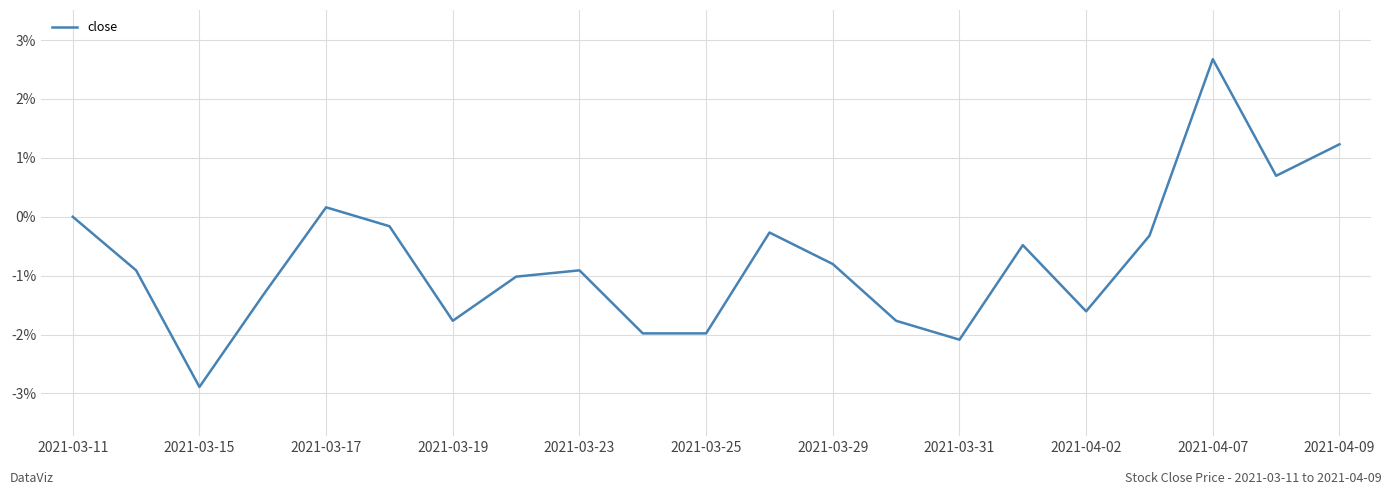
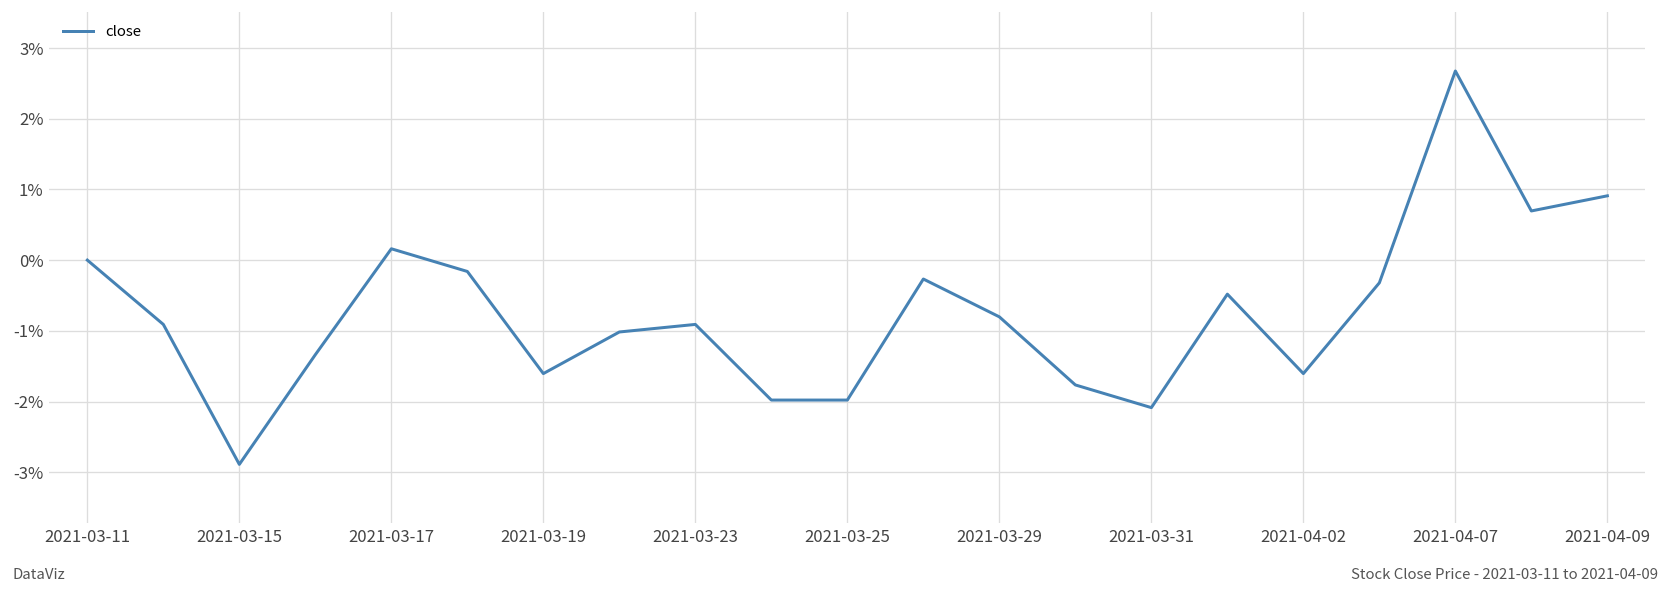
  {
    "2021-03-11": "0.0%",
    "2021-03-15": "-2.9%",
    "2021-03-17": "0.2%",
-   "2021-03-19": "-1.8%",
+   "2021-03-19": "-1.6%",
    "2021-03-23": "-0.9%",
    "2021-03-25": "-2.0%",
    "2021-03-29": "-0.8%",
    "2021-03-31": "-2.1%",
    "2021-04-02": "-1.6%",
    "2021-04-07": "2.7%",
-   "2021-04-09": "1.2%"
+   "2021-04-09": "0.9%"
  }
